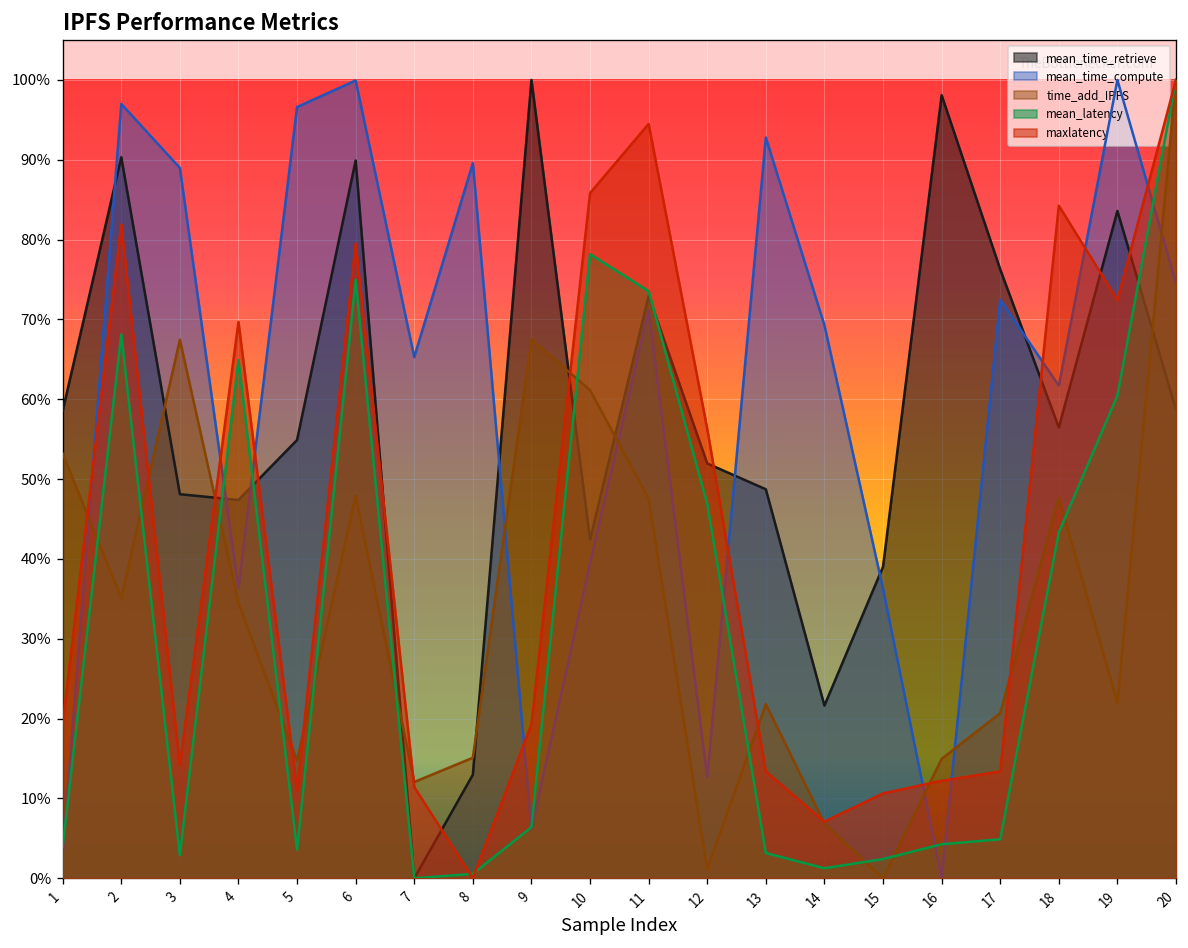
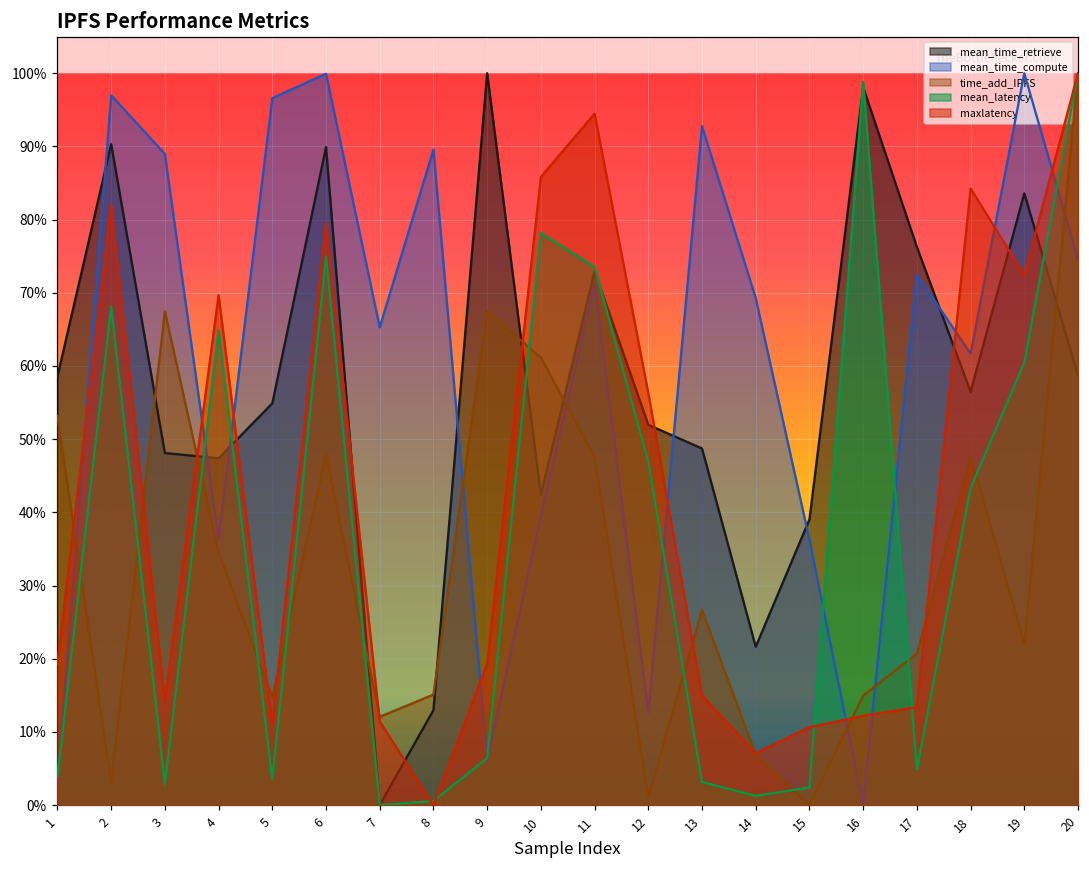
  {
    "mean_time_retrieve": {
      "1": "59%",
      "2": "90%",
      "3": "48%",
      "4": "47%",
      "5": "55%",
      "6": "90%",
      "8": "13%",
      "9": "100%",
      "10": "42%",
      "11": "73%",
      "12": "52%",
      "13": "49%",
      "14": "22%",
      "15": "39%",
      "16": "98%",
      "17": "76%",
      "18": "56%",
      "19": "84%",
      "20": "59%"
    },
    "mean_time_compute": {
      "1": "3%",
      "2": "97%",
      "3": "89%",
      "4": "36%",
      "5": "97%",
      "6": "100%",
      "7": "65%",
      "8": "90%",
      "10": "39%",
      "11": "71%",
      "12": "13%",
      "13": "93%",
      "14": "69%",
      "15": "36%",
      "16": "0%",
      "17": "72%",
      "18": "62%",
      "20": "75%"
    },
    "time_add_IPFS": {
      "1": "53%",
-     "2": "35%",
+     "2": "3%",
      "3": "67%",
      "4": "34%",
      "5": "15%",
      "6": "48%",
      "7": "12%",
      "8": "15%",
      "9": "67%",
      "10": "61%",
      "11": "48%",
      "12": "1%",
-     "13": "22%",
+     "13": "27%",
      "15": "0%",
      "16": "15%",
      "17": "21%",
      "18": "48%",
      "19": "22%"
    },
    "mean_latency": {
      "1": "4%",
      "2": "68%",
      "3": "3%",
      "4": "65%",
      "5": "4%",
      "6": "75%",
      "8": "1%",
      "10": "78%",
      "11": "74%",
      "12": "47%",
      "13": "3%",
      "14": "1%",
      "15": "2%",
-     "16": "4%",
+     "16": "99%",
      "17": "5%",
      "18": "43%",
      "19": "60%"
    },
    "maxlatency": {
      "1": "19%",
      "2": "82%",
      "3": "14%",
      "4": "70%",
      "5": "11%",
      "6": "80%",
      "7": "11%",
      "8": "0%",
      "9": "19%",
      "10": "86%",
      "11": "94%",
      "12": "56%",
-     "13": "13%",
+     "13": "15%",
      "15": "11%",
      "16": "12%",
      "17": "13%",
      "18": "84%",
      "19": "72%"
    }
  }
